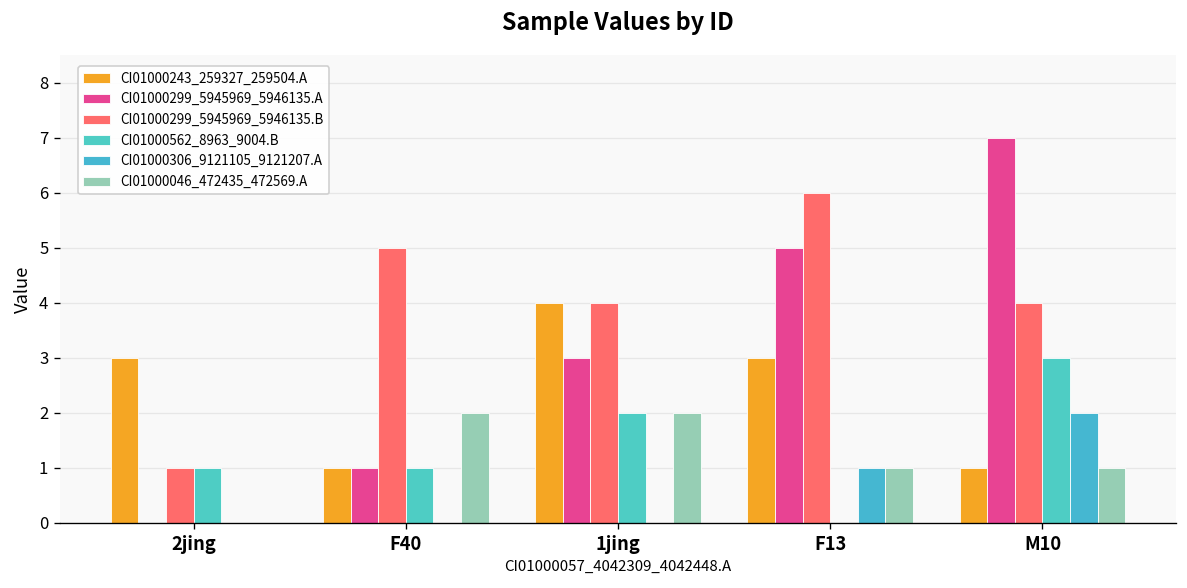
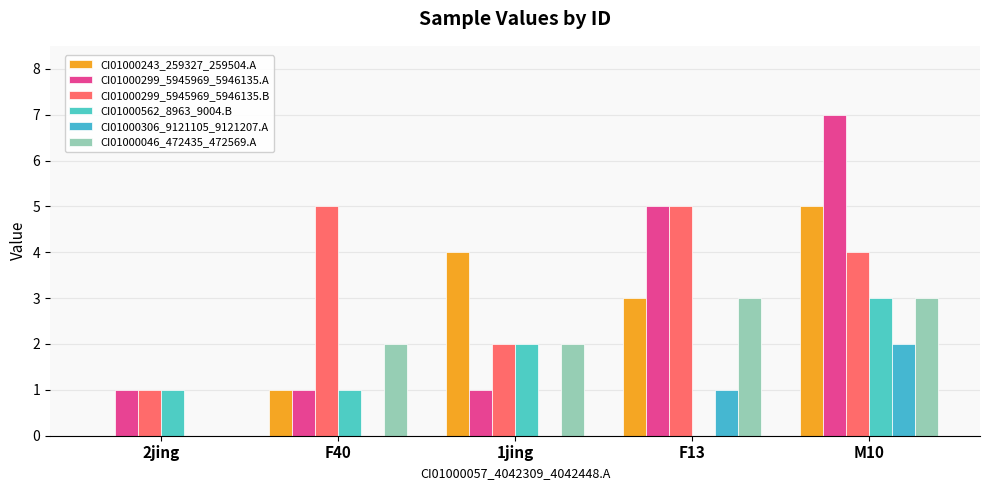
  {
    "CI01000243_259327_259504.A": {
-     "2jing": 3,
+     "2jing": 0,
      "F40": 1,
      "1jing": 4,
      "F13": 3,
-     "M10": 1
+     "M10": 5
    },
    "CI01000299_5945969_5946135.A": {
-     "2jing": 0,
+     "2jing": 1,
      "F40": 1,
-     "1jing": 3,
+     "1jing": 1,
      "F13": 5,
      "M10": 7
    },
    "CI01000299_5945969_5946135.B": {
      "2jing": 1,
      "F40": 5,
-     "1jing": 4,
-     "F13": 6,
+     "1jing": 2,
+     "F13": 5,
      "M10": 4
    },
    "CI01000046_472435_472569.A": {
      "2jing": 0,
      "F40": 2,
      "1jing": 2,
-     "F13": 1,
-     "M10": 1
+     "F13": 3,
+     "M10": 3
    }
  }
